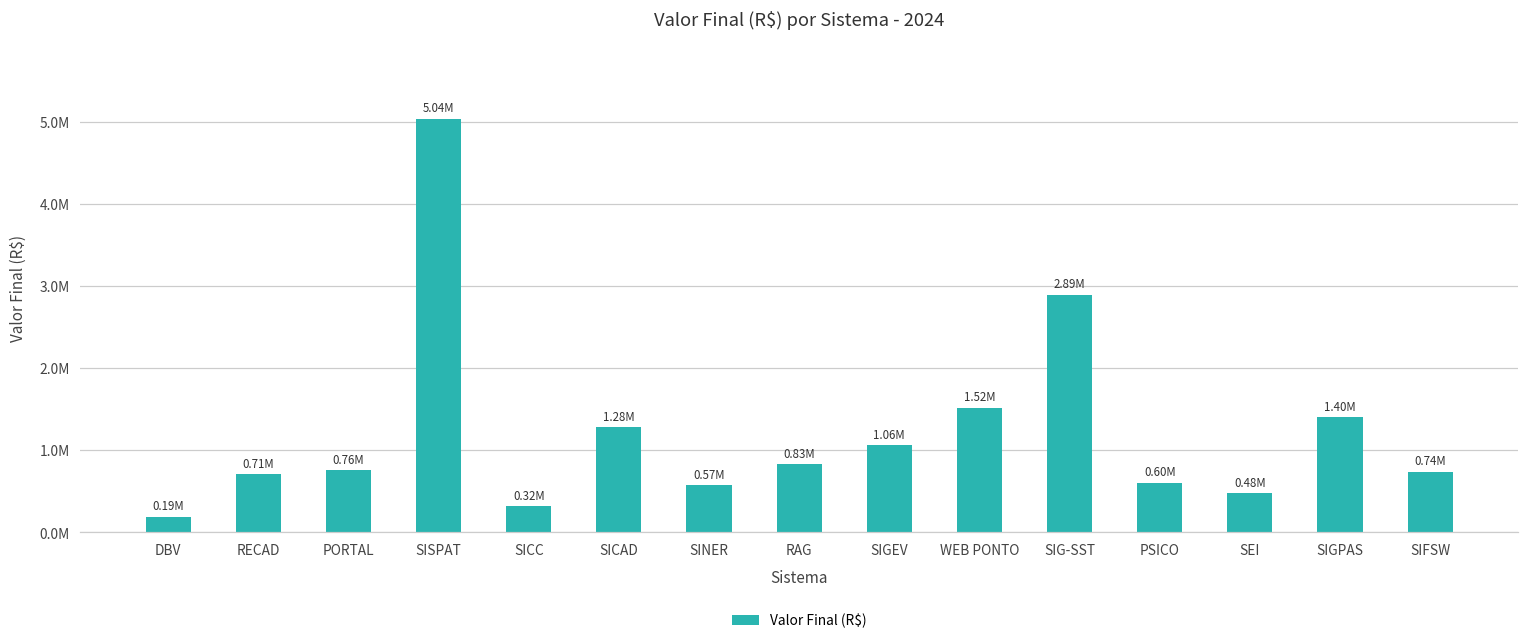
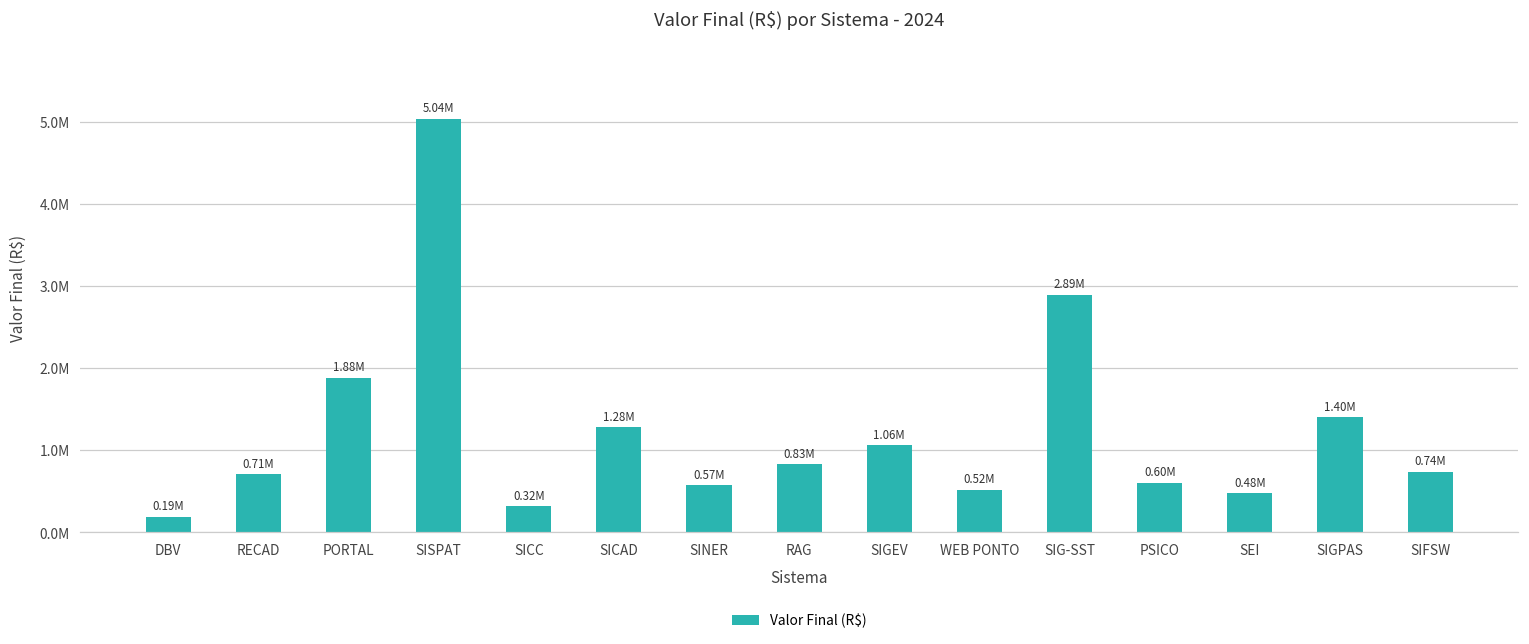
  {
    "DBV": "0.19M",
    "RECAD": "0.71M",
-   "PORTAL": "0.76M",
+   "PORTAL": "1.88M",
    "SISPAT": "5.04M",
    "SICC": "0.32M",
    "SICAD": "1.28M",
    "SINER": "0.57M",
    "RAG": "0.83M",
    "SIGEV": "1.06M",
-   "WEB PONTO": "1.52M",
+   "WEB PONTO": "0.52M",
    "SIG-SST": "2.89M",
    "PSICO": "0.60M",
    "SEI": "0.48M",
    "SIGPAS": "1.40M",
    "SIFSW": "0.74M"
  }
